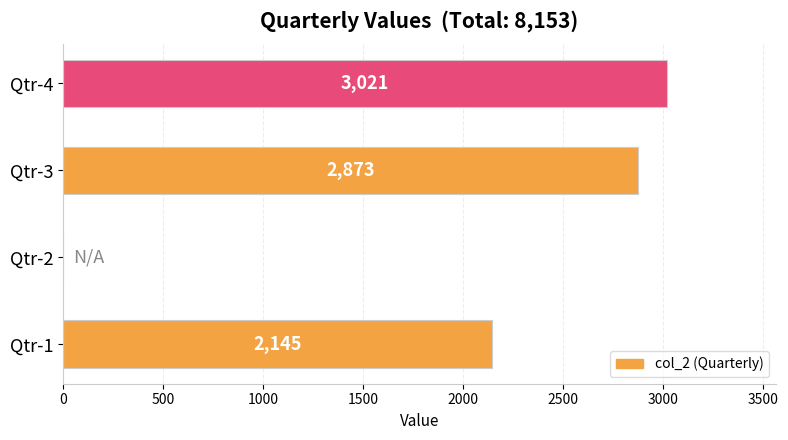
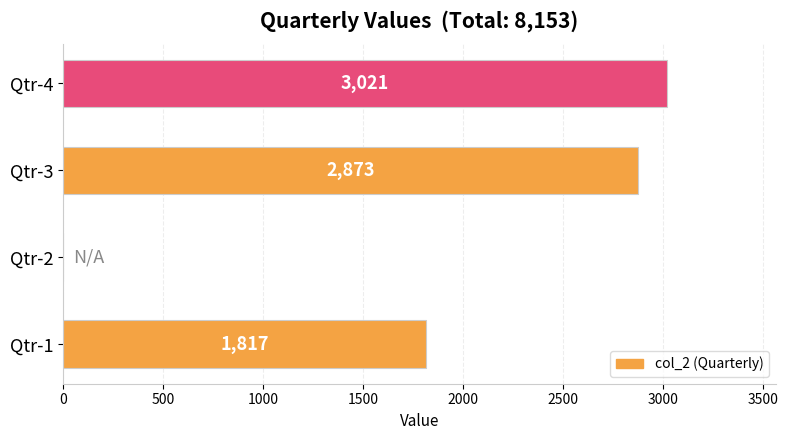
  {
    "Qtr-4": "3,021",
    "Qtr-3": "2,873",
-   "Qtr-1": "2,145"
+   "Qtr-1": "1,817"
  }
